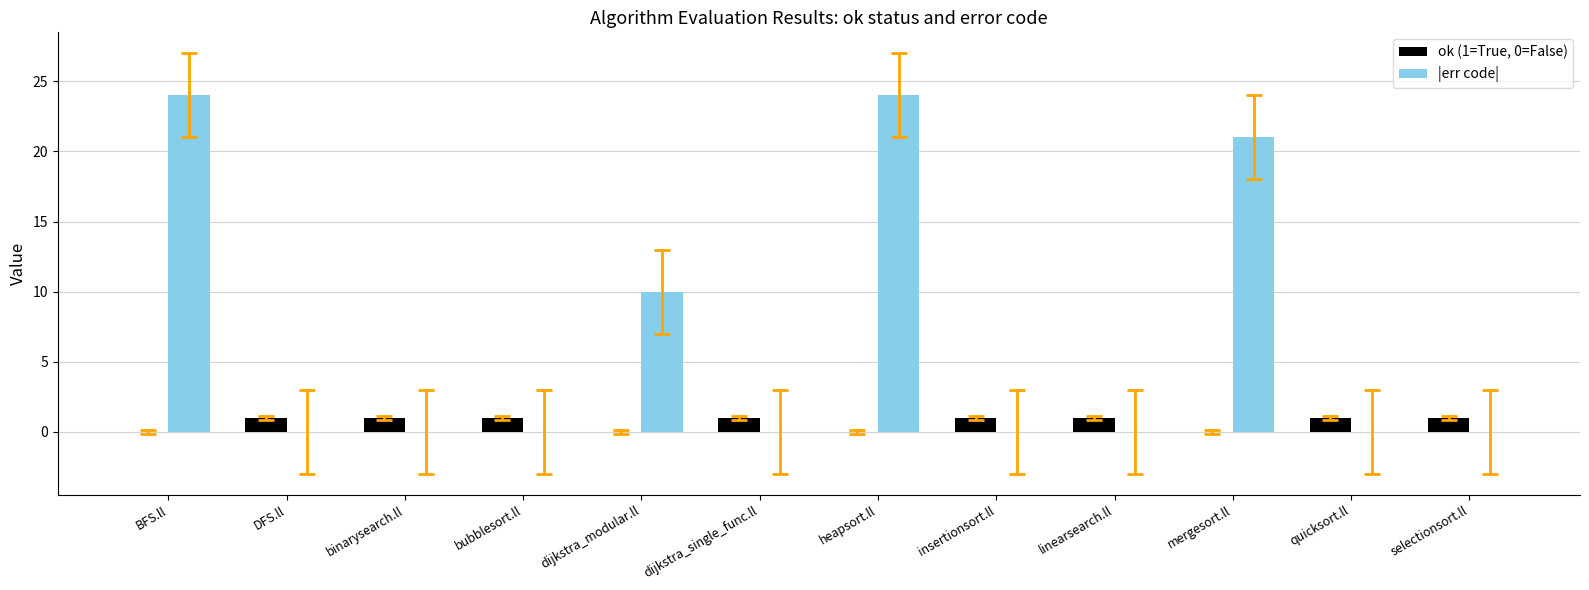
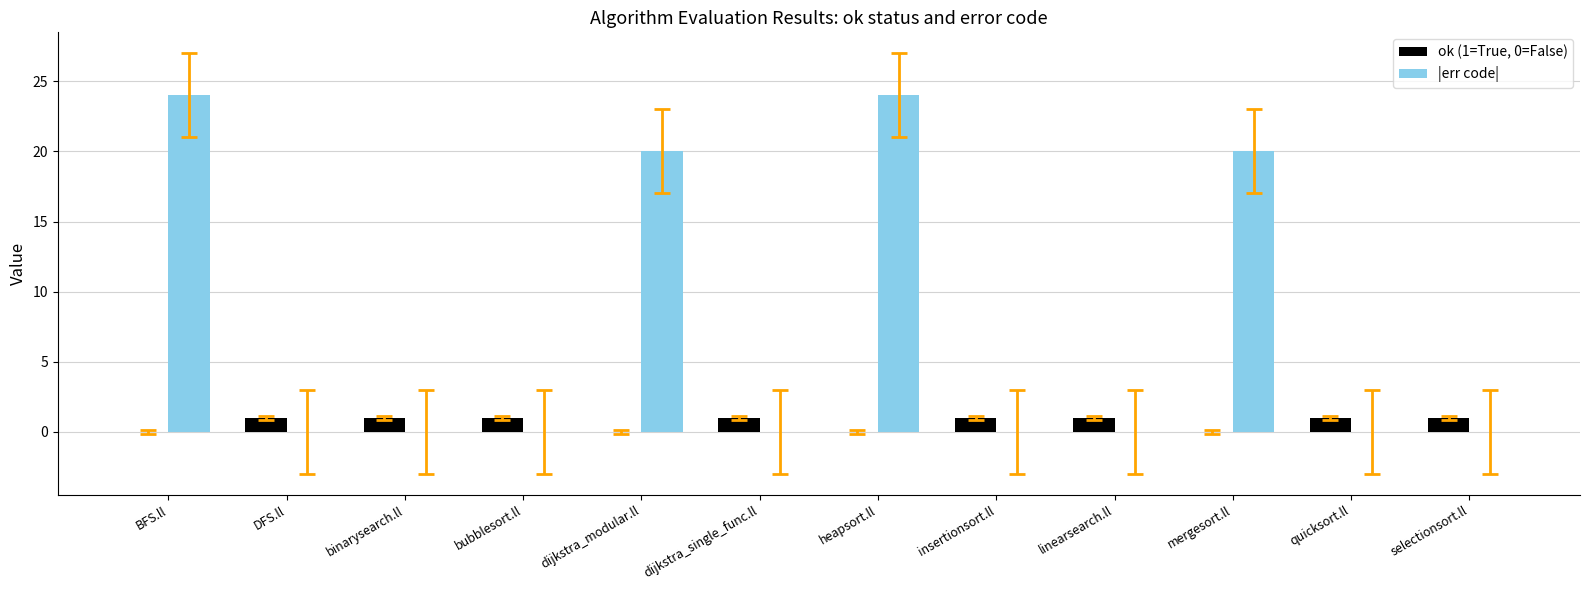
  {
    "ok (1=True, 0=False)": {
      "BFS.ll": 0.0,
      "DFS.ll": 1.0,
      "binarysearch.ll": 1.0,
      "bubblesort.ll": 1.0,
      "dijkstra_modular.ll": 0.0,
      "dijkstra_single_func.ll": 1.0,
      "heapsort.ll": 0.0,
      "insertionsort.ll": 1.0,
      "linearsearch.ll": 1.0,
      "mergesort.ll": 0.0,
      "quicksort.ll": 1.0,
      "selectionsort.ll": 1.0
    },
    "|err code|": {
      "BFS.ll": 24.0,
      "DFS.ll": 0.0,
      "binarysearch.ll": 0.0,
      "bubblesort.ll": 0.0,
-     "dijkstra_modular.ll": 10.0,
+     "dijkstra_modular.ll": 20.0,
      "dijkstra_single_func.ll": 0.0,
      "heapsort.ll": 24.0,
      "insertionsort.ll": 0.0,
      "linearsearch.ll": 0.0,
-     "mergesort.ll": 21.0,
+     "mergesort.ll": 20.0,
      "quicksort.ll": 0.0,
      "selectionsort.ll": 0.0
    }
  }
